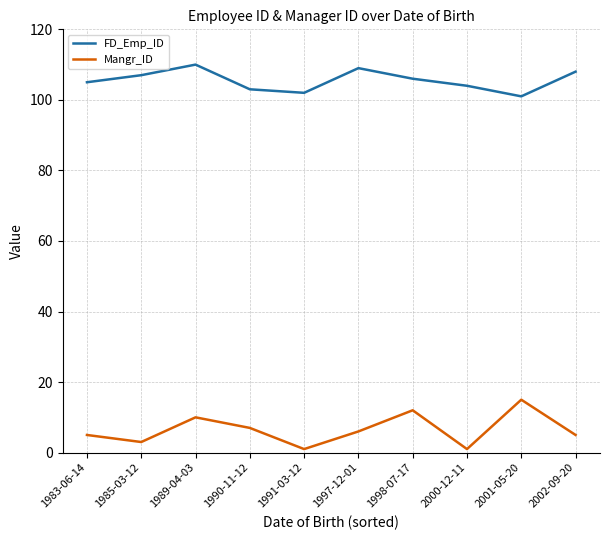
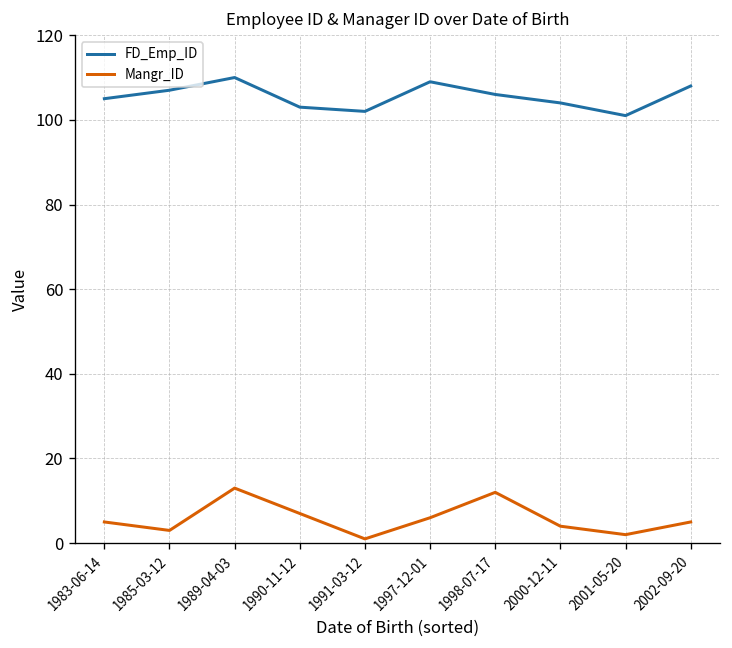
  {
    "FD_Emp_ID": {
      "1983-06-14": 105,
      "1985-03-12": 107,
      "1989-04-03": 110,
      "1990-11-12": 103,
      "1991-03-12": 102,
      "1997-12-01": 109,
      "1998-07-17": 106,
      "2000-12-11": 104,
      "2001-05-20": 101,
      "2002-09-20": 108
    },
    "Mangr_ID": {
      "1983-06-14": 5,
      "1985-03-12": 3,
-     "1989-04-03": 10,
+     "1989-04-03": 13,
      "1990-11-12": 7,
      "1991-03-12": 1,
      "1997-12-01": 6,
      "1998-07-17": 12,
-     "2000-12-11": 1,
-     "2001-05-20": 15,
+     "2000-12-11": 4,
+     "2001-05-20": 2,
      "2002-09-20": 5
    }
  }
